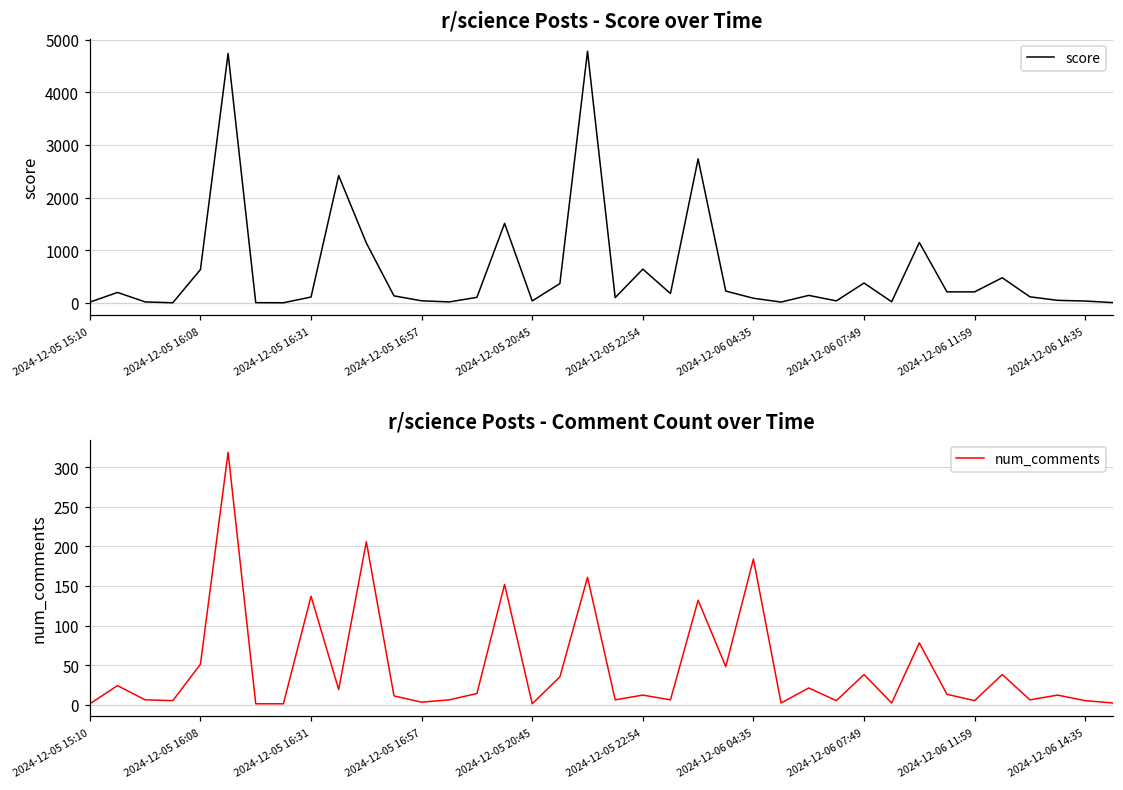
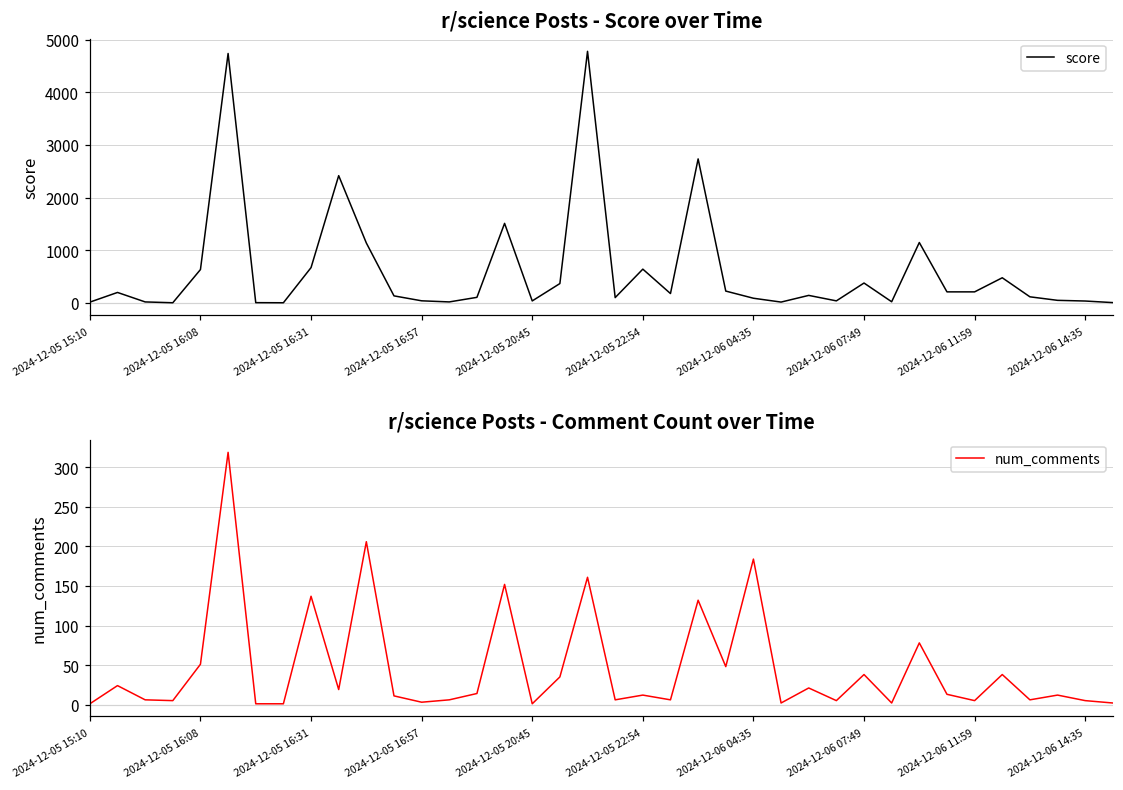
  {
    "r/science Posts - Score over Time": {
      "2024-12-05 15:10": 0,
      "2024-12-05 16:08": 600,
-     "2024-12-05 16:31": 100,
+     "2024-12-05 16:31": 700,
      "2024-12-05 16:57": 0,
      "2024-12-05 20:45": 0,
      "2024-12-05 22:54": 600,
      "2024-12-06 04:35": 100,
      "2024-12-06 07:49": 400,
      "2024-12-06 11:59": 200,
      "2024-12-06 14:35": 0
    },
    "r/science Posts - Comment Count over Time": {
      "2024-12-05 15:10": 0,
      "2024-12-05 16:08": 50,
      "2024-12-05 16:31": 140,
      "2024-12-05 16:57": 0,
      "2024-12-05 20:45": 0,
      "2024-12-05 22:54": 10,
      "2024-12-06 04:35": 180,
      "2024-12-06 07:49": 40,
      "2024-12-06 11:59": 10,
      "2024-12-06 14:35": 10
    }
  }
